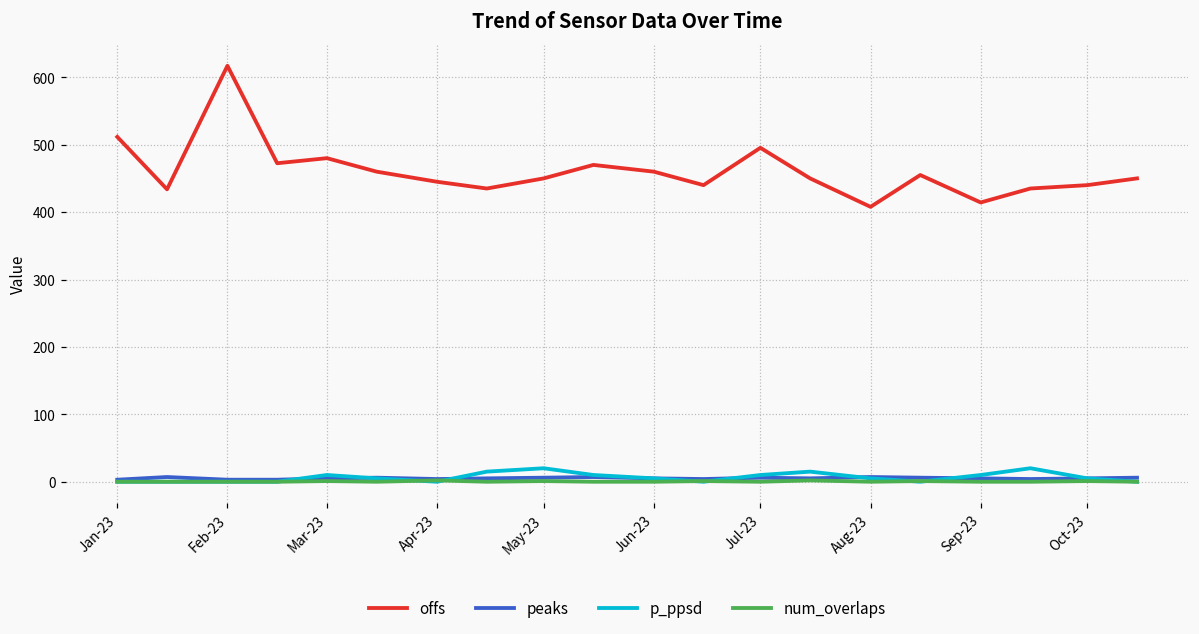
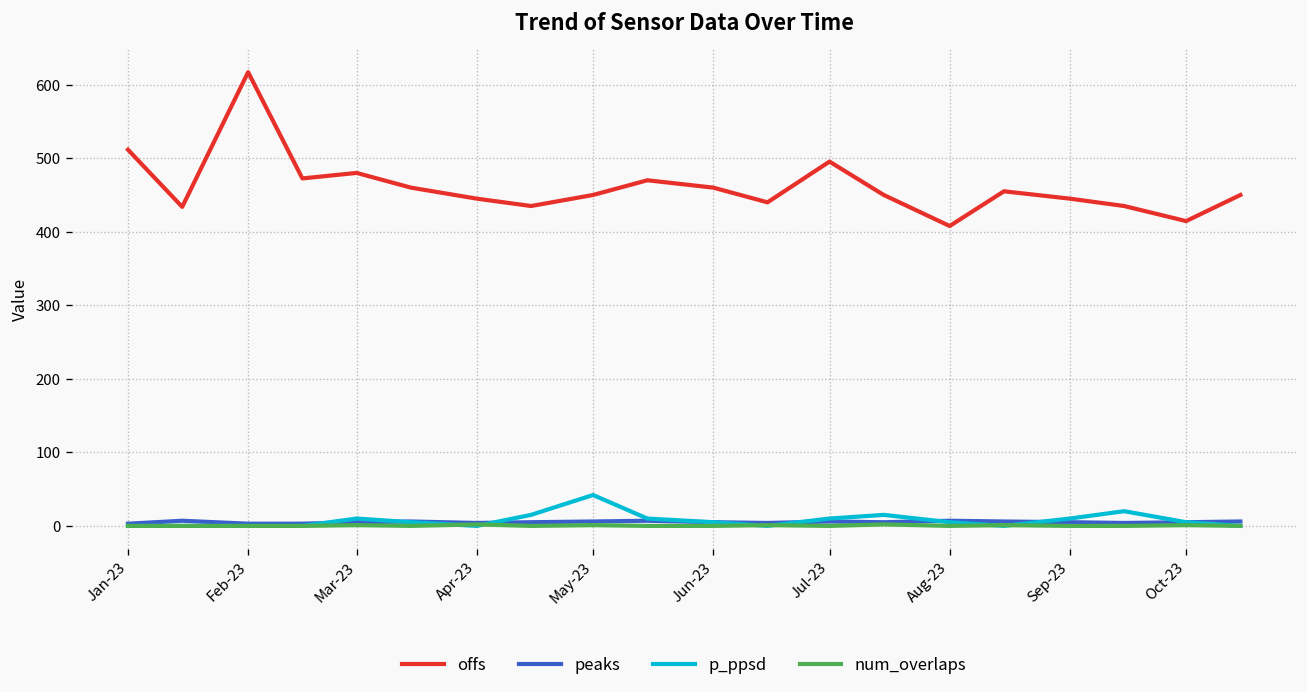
  {
    "offs": {
      "Jan-23": 510,
      "Feb-23": 620,
      "Mar-23": 480,
      "Apr-23": 450,
      "May-23": 450,
      "Jun-23": 460,
      "Jul-23": 500,
      "Aug-23": 410,
-     "Sep-23": 410,
-     "Oct-23": 440
+     "Sep-23": 450,
+     "Oct-23": 410
    },
    "peaks": {
      "May-23": 10,
      "Sep-23": 10
    },
    "p_ppsd": {
      "Mar-23": 10,
-     "May-23": 20,
+     "May-23": 40,
      "Sep-23": 10
    },
    "num_overlaps": {
      "May-23": 0,
      "Jun-23": 0,
      "Jul-23": 0,
      "Aug-23": 0,
      "Sep-23": 0
    }
  }
